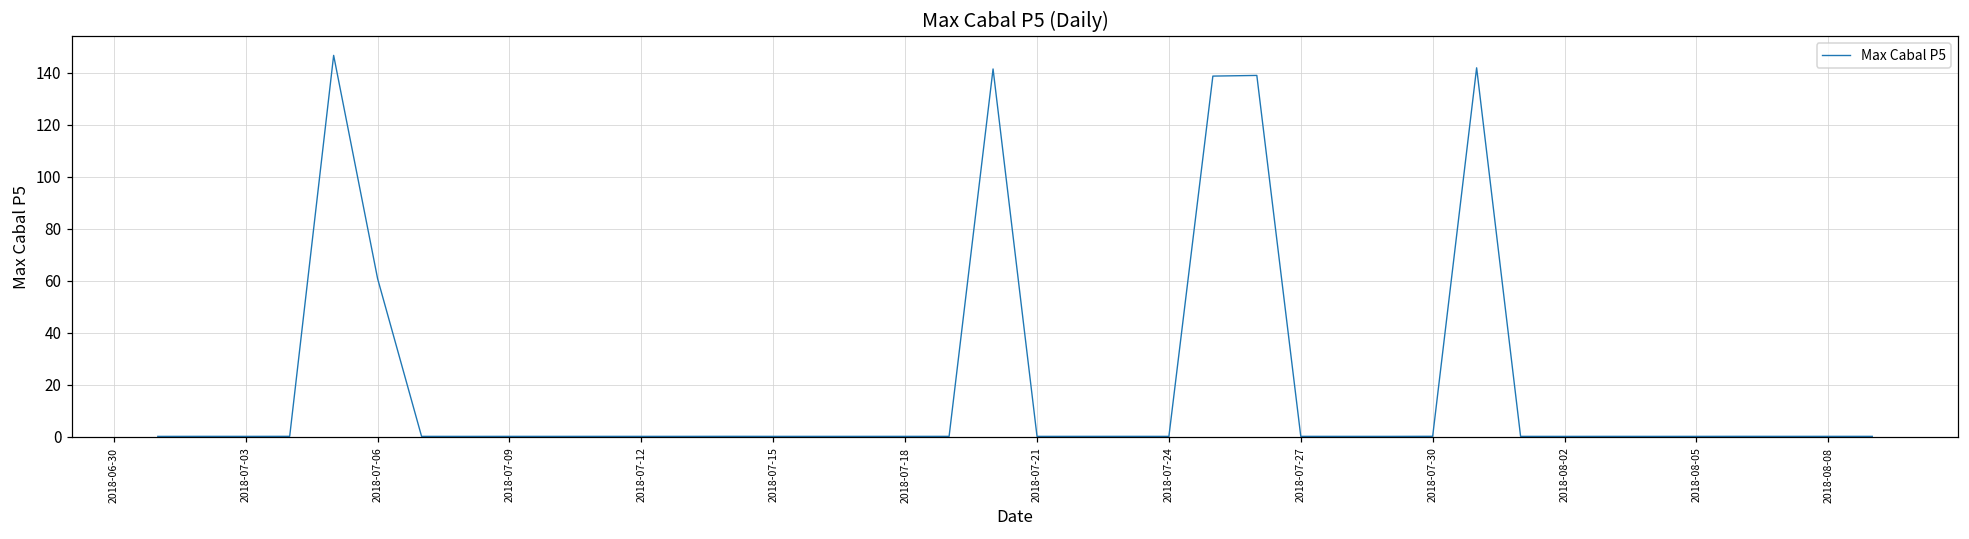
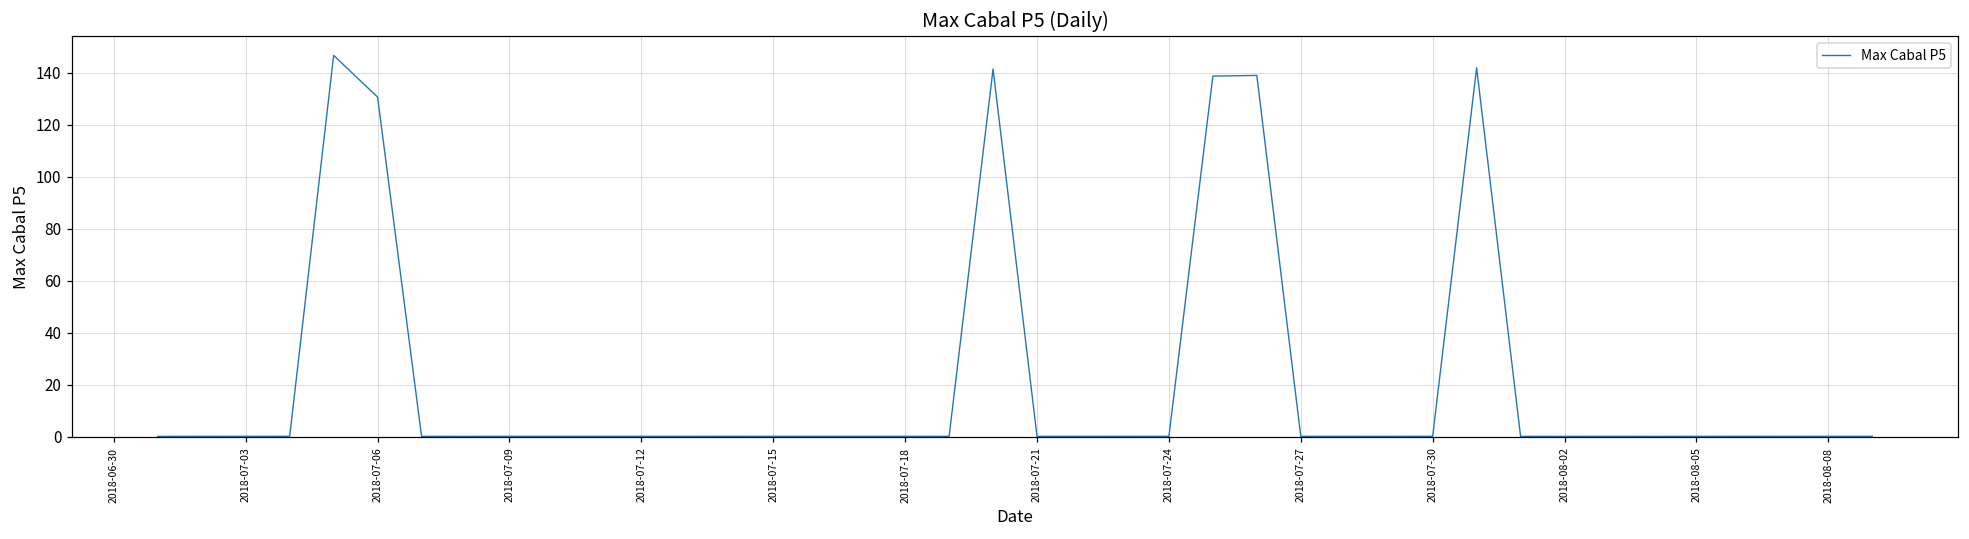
  {
    "2018-07-03": 0,
-   "2018-07-06": 61,
+   "2018-07-06": 131,
    "2018-07-09": 0,
    "2018-07-12": 0,
    "2018-07-15": 0,
    "2018-07-18": 0,
    "2018-07-21": 0,
    "2018-07-24": 0,
    "2018-07-27": 0,
    "2018-07-30": 0,
    "2018-08-02": 0,
    "2018-08-05": 0,
    "2018-08-08": 0
  }
